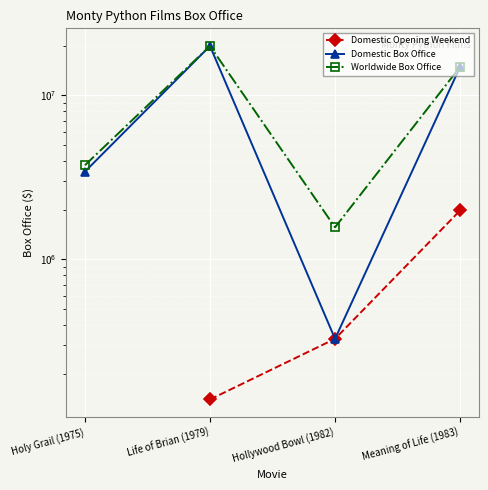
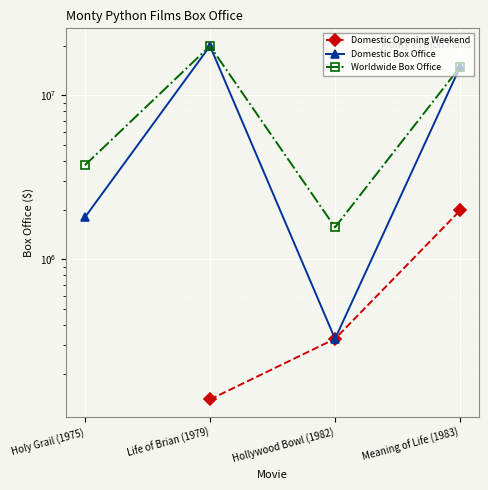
  {
    "Domestic Opening Weekend": {
      "Life of Brian (1979)": 140000,
      "Meaning of Life (1983)": 2000000
    },
    "Domestic Box Office": {
-     "Holy Grail (1975)": 3400000
+     "Holy Grail (1975)": 1800000
    },
    "Worldwide Box Office": {
      "Holy Grail (1975)": 3800000,
      "Hollywood Bowl (1982)": 1600000
    }
  }
